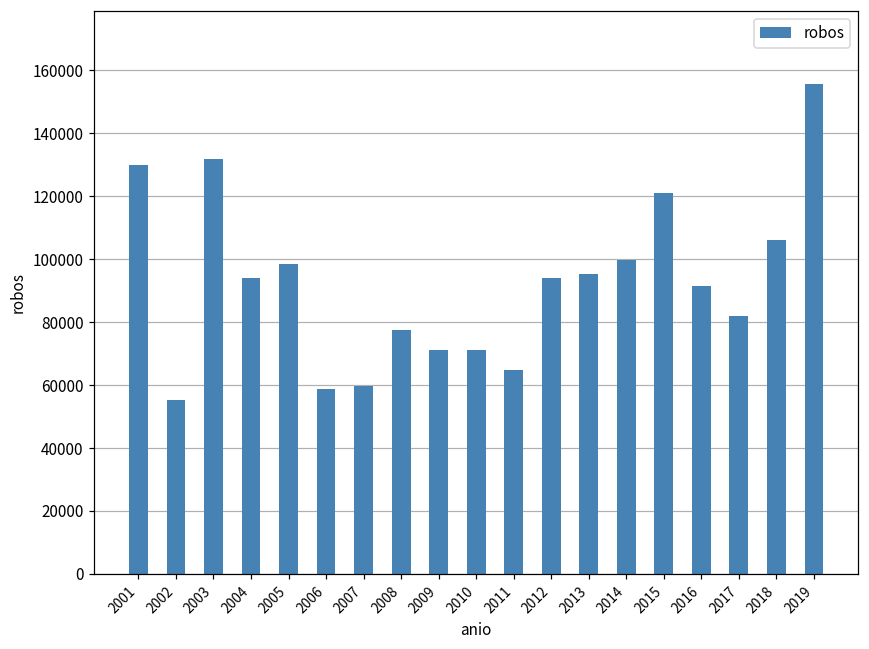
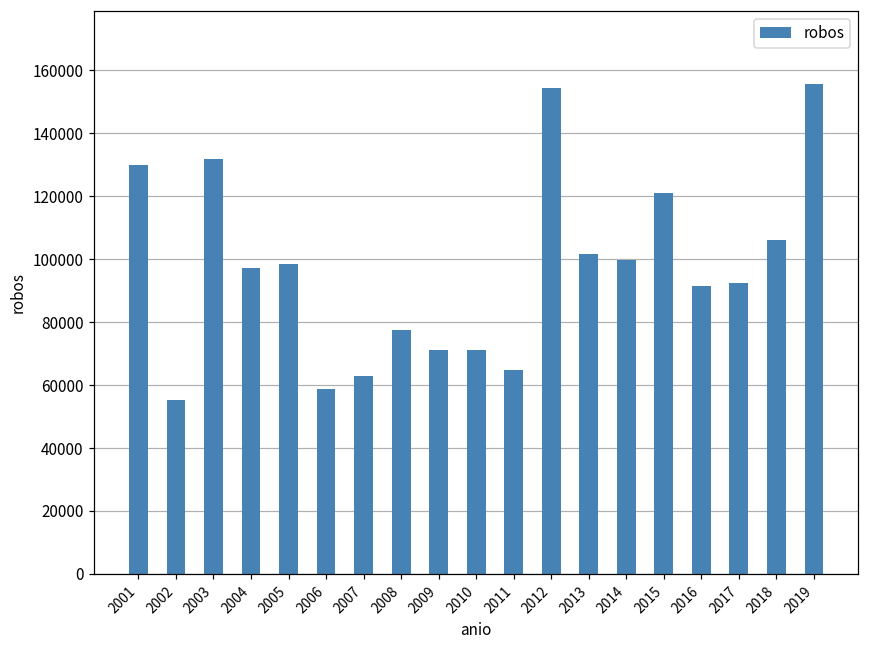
  {
    "2001": 130000,
    "2002": 55000,
    "2003": 132000,
-   "2004": 94000,
+   "2004": 97000,
    "2005": 99000,
    "2006": 59000,
-   "2007": 60000,
+   "2007": 63000,
    "2008": 77000,
    "2009": 71000,
    "2010": 71000,
    "2011": 65000,
-   "2012": 94000,
-   "2013": 95000,
+   "2012": 154000,
+   "2013": 102000,
    "2014": 100000,
    "2015": 121000,
    "2016": 92000,
-   "2017": 82000,
+   "2017": 93000,
    "2018": 106000,
    "2019": 156000
  }
